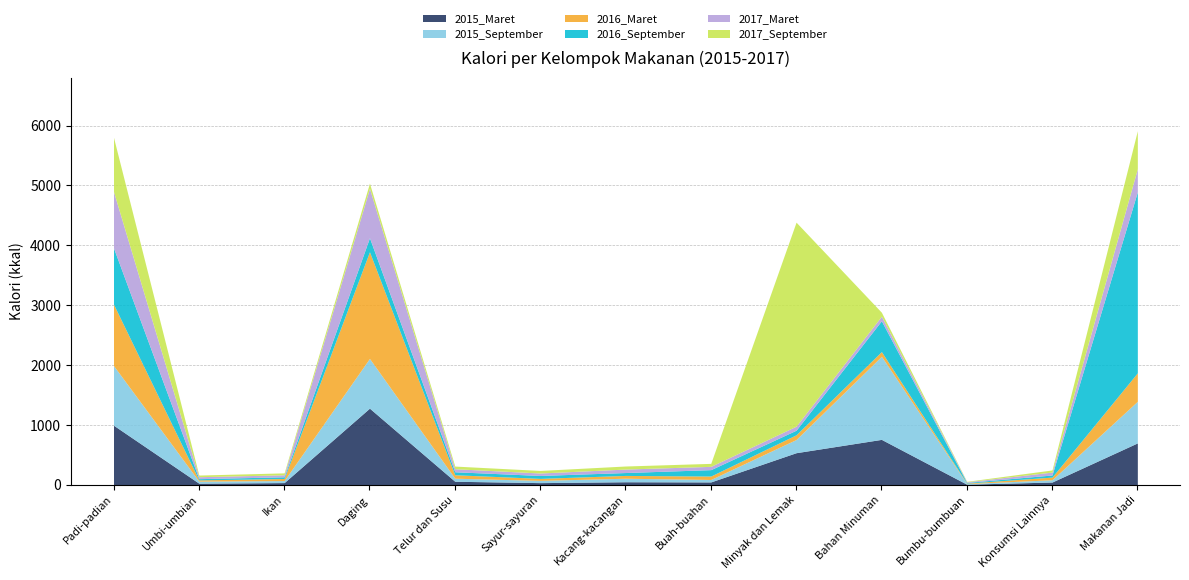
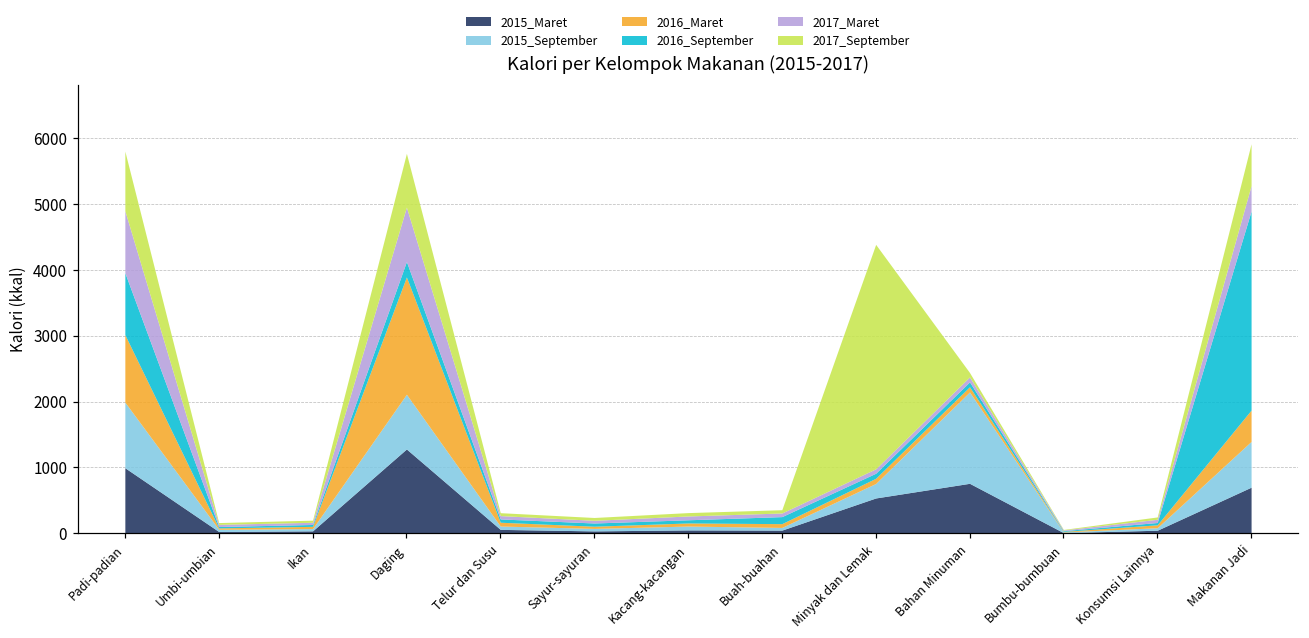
  {
    "2015_Maret": {
      "Padi-padian": 1000,
      "Daging": 1300,
      "Telur dan Susu": 100,
      "Kacang-kacangan": 100,
      "Minyak dan Lemak": 500,
      "Bahan Minuman": 800,
      "Makanan Jadi": 700
    },
    "2015_September": {
      "Padi-padian": 1000,
      "Daging": 800,
      "Telur dan Susu": 100,
      "Kacang-kacangan": 100,
      "Minyak dan Lemak": 200,
      "Bahan Minuman": 1400,
      "Makanan Jadi": 700
    },
    "2016_Maret": {
      "Padi-padian": 1000,
      "Daging": 1800,
      "Telur dan Susu": 100,
      "Kacang-kacangan": 0,
      "Buah-buahan": 100,
      "Minyak dan Lemak": 100,
      "Bahan Minuman": 100,
      "Makanan Jadi": 500
    },
    "2016_September": {
      "Padi-padian": 900,
      "Daging": 200,
      "Telur dan Susu": 100,
      "Kacang-kacangan": 0,
      "Buah-buahan": 100,
      "Minyak dan Lemak": 100,
-     "Bahan Minuman": 500,
+     "Bahan Minuman": 100,
      "Makanan Jadi": 3000
    },
    "2017_Maret": {
      "Padi-padian": 900,
      "Daging": 800,
      "Telur dan Susu": 100,
      "Kacang-kacangan": 100,
      "Buah-buahan": 100,
      "Minyak dan Lemak": 100,
      "Bahan Minuman": 100,
      "Makanan Jadi": 400
    },
    "2017_September": {
      "Padi-padian": 900,
-     "Daging": 100,
+     "Daging": 800,
      "Telur dan Susu": 0,
      "Kacang-kacangan": 100,
      "Buah-buahan": 0,
      "Minyak dan Lemak": 3400,
      "Bahan Minuman": 100,
      "Makanan Jadi": 600
    }
  }
